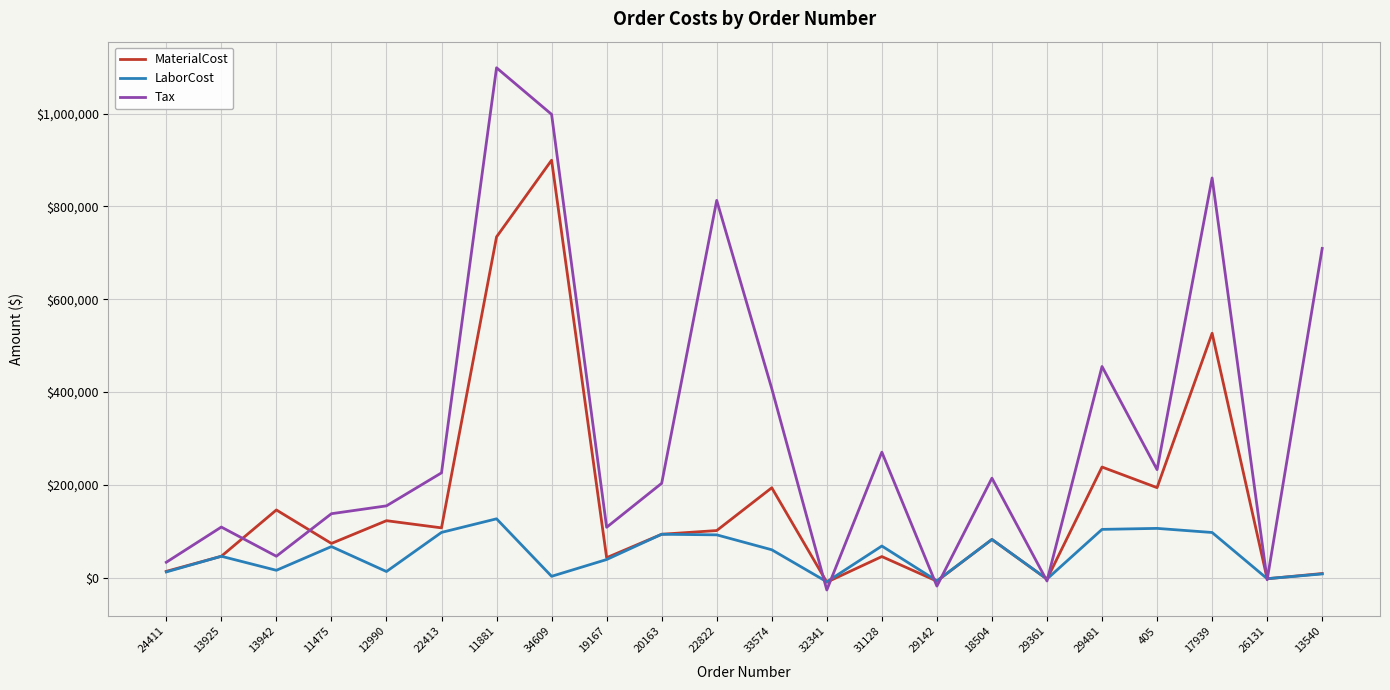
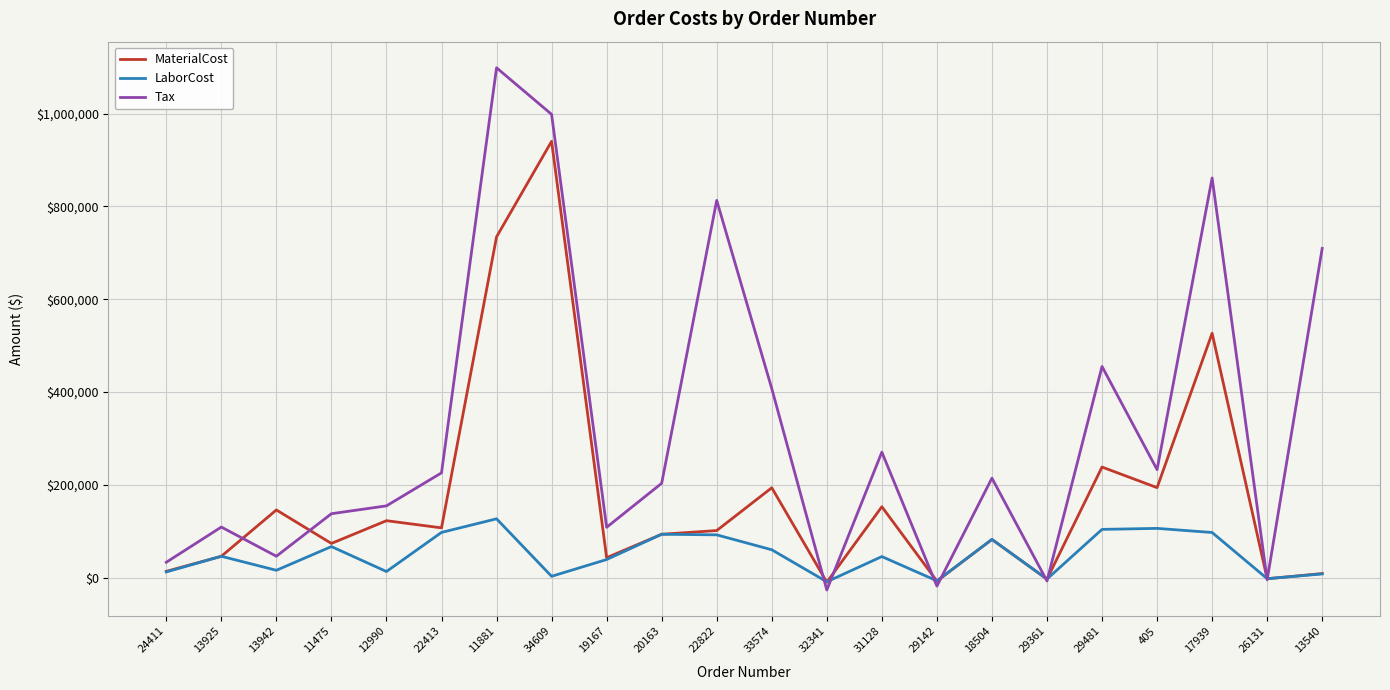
  {
    "MaterialCost": {
      "13942": "$150,000",
      "11475": "$70,000",
      "12990": "$120,000",
      "22413": "$110,000",
      "11881": "$730,000",
-     "34609": "$900,000",
+     "34609": "$940,000",
      "22822": "$100,000",
      "33574": "$190,000",
-     "31128": "$50,000",
+     "31128": "$150,000",
      "29481": "$240,000",
      "405": "$190,000",
      "17939": "$530,000"
    },
    "LaborCost": {
      "13942": "$20,000",
      "11475": "$70,000",
      "12990": "$10,000",
      "22413": "$100,000",
      "11881": "$130,000",
      "34609": "$0",
      "22822": "$90,000",
      "33574": "$60,000",
-     "31128": "$70,000",
+     "31128": "$50,000",
      "29481": "$100,000",
      "405": "$110,000",
      "17939": "$100,000"
    },
    "Tax": {
      "24411": "$30,000",
      "13925": "$110,000",
      "13942": "$50,000",
      "11475": "$140,000",
      "12990": "$160,000",
      "22413": "$230,000",
      "11881": "$1,100,000",
      "34609": "$1,000,000",
      "19167": "$110,000",
      "20163": "$200,000",
      "22822": "$810,000",
      "33574": "$410,000",
      "32341": "$-30,000",
      "31128": "$270,000",
      "29142": "$-20,000",
      "18504": "$210,000",
      "29481": "$460,000",
      "405": "$230,000",
      "17939": "$860,000",
      "13540": "$710,000"
    }
  }
